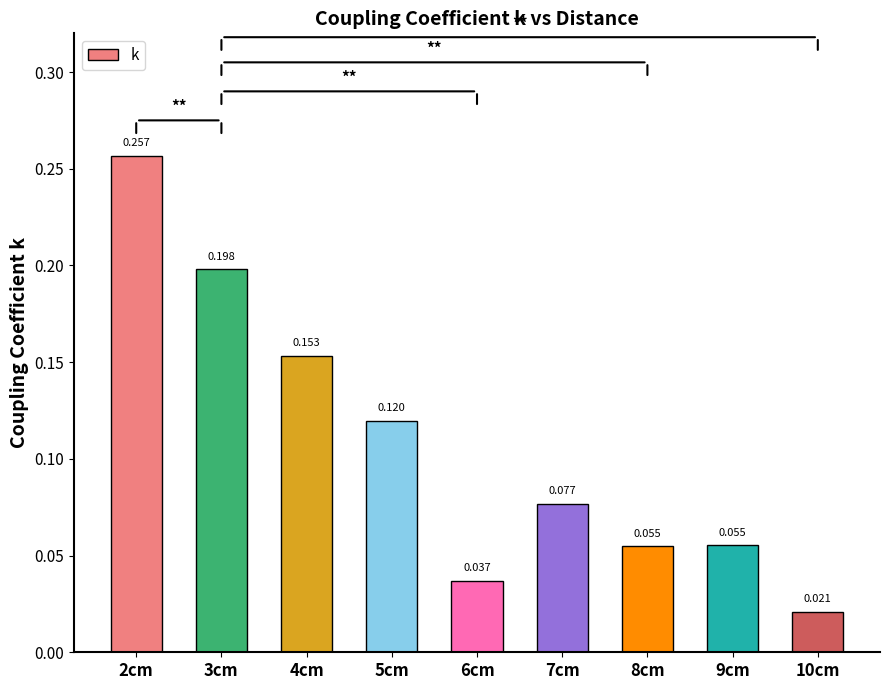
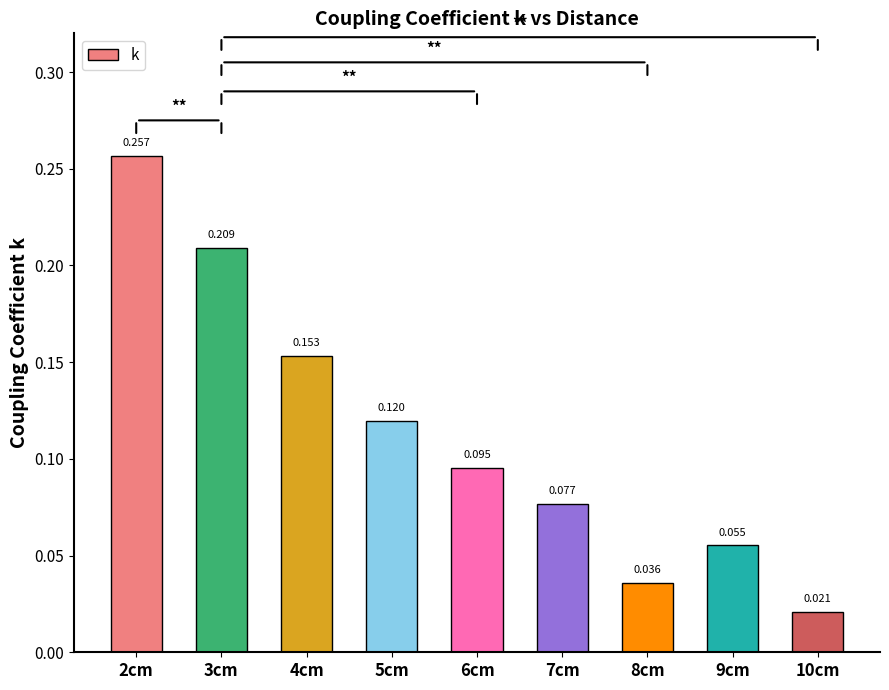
  {
    "2cm": 0.257,
-   "3cm": 0.198,
+   "3cm": 0.209,
    "4cm": 0.153,
    "5cm": 0.120,
-   "6cm": 0.037,
+   "6cm": 0.095,
    "7cm": 0.077,
-   "8cm": 0.055,
+   "8cm": 0.036,
    "9cm": 0.055,
    "10cm": 0.021
  }
